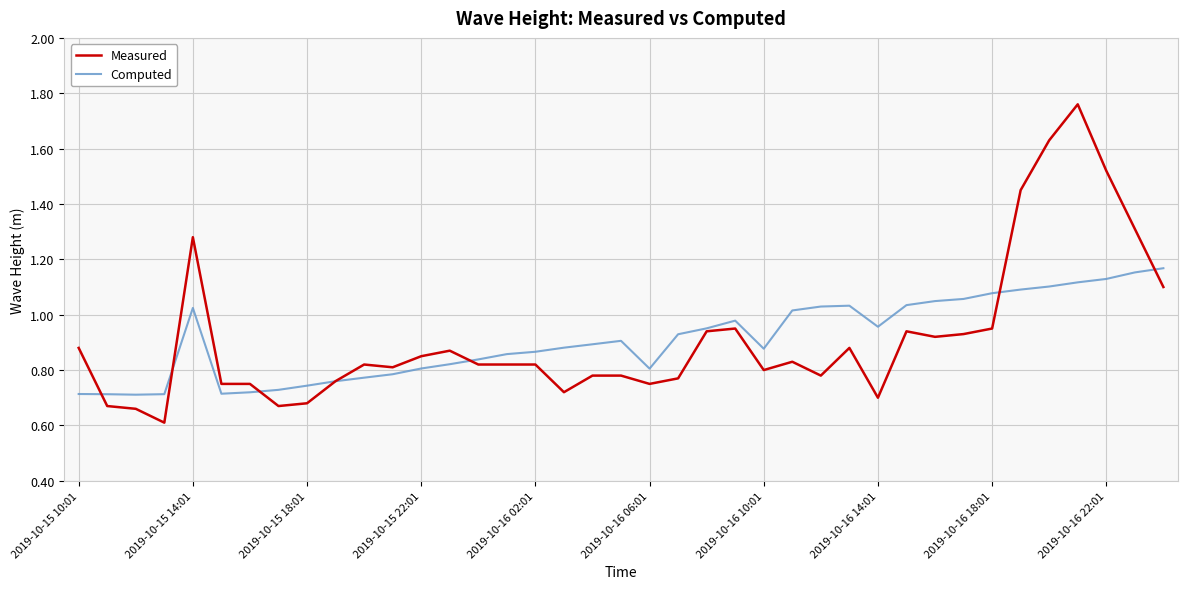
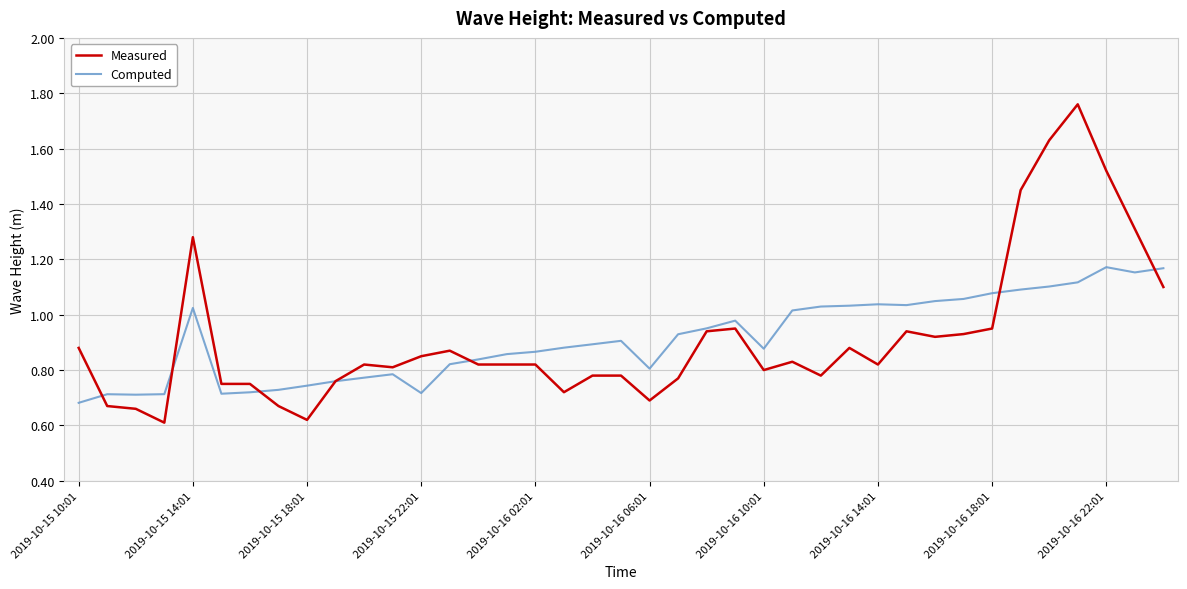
  {
    "Measured": {
      "2019-10-15 10:01": 0.88,
      "2019-10-15 14:01": 1.28,
-     "2019-10-15 18:01": 0.68,
+     "2019-10-15 18:01": 0.62,
      "2019-10-15 22:01": 0.85,
      "2019-10-16 02:01": 0.82,
-     "2019-10-16 06:01": 0.75,
+     "2019-10-16 06:01": 0.69,
      "2019-10-16 10:01": 0.80,
-     "2019-10-16 14:01": 0.70,
+     "2019-10-16 14:01": 0.82,
      "2019-10-16 18:01": 0.95,
      "2019-10-16 22:01": 1.52
    },
    "Computed": {
-     "2019-10-15 10:01": 0.71,
+     "2019-10-15 10:01": 0.68,
      "2019-10-15 14:01": 1.02,
      "2019-10-15 18:01": 0.74,
-     "2019-10-15 22:01": 0.81,
+     "2019-10-15 22:01": 0.72,
      "2019-10-16 02:01": 0.87,
      "2019-10-16 06:01": 0.81,
      "2019-10-16 10:01": 0.88,
-     "2019-10-16 14:01": 0.96,
+     "2019-10-16 14:01": 1.04,
      "2019-10-16 18:01": 1.08,
-     "2019-10-16 22:01": 1.13
+     "2019-10-16 22:01": 1.17
    }
  }
